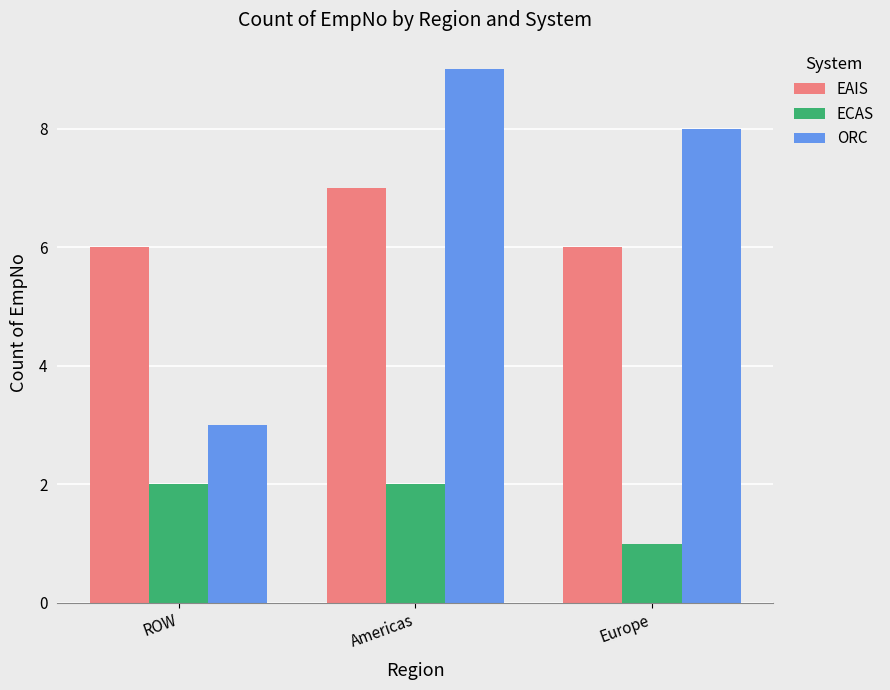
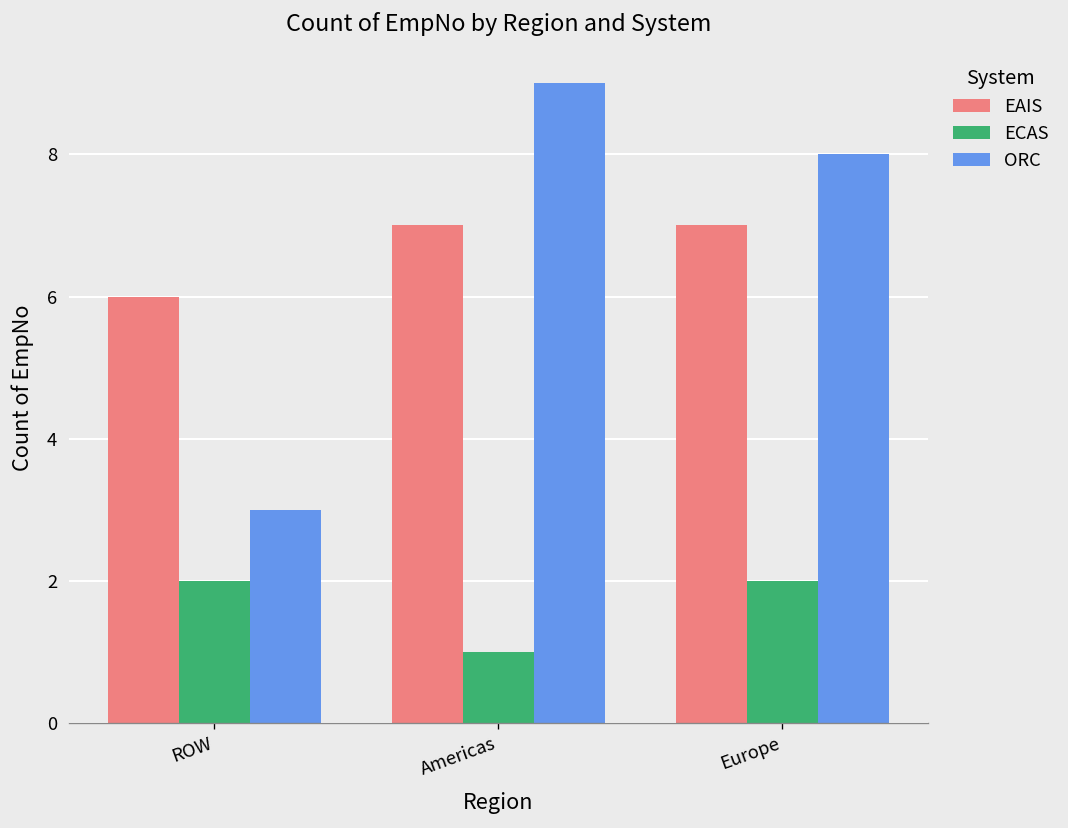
  {
    "EAIS": {
      "ROW": 6,
      "Americas": 7,
-     "Europe": 6
+     "Europe": 7
    },
    "ECAS": {
      "ROW": 2,
-     "Americas": 2,
-     "Europe": 1
+     "Americas": 1,
+     "Europe": 2
    },
    "ORC": {
      "ROW": 3,
      "Americas": 9,
      "Europe": 8
    }
  }
